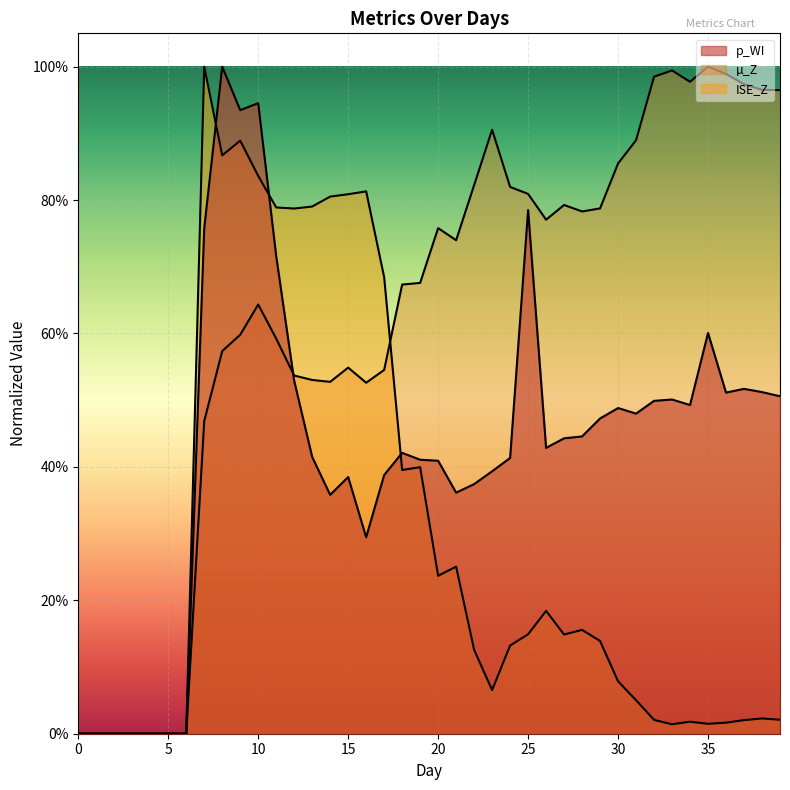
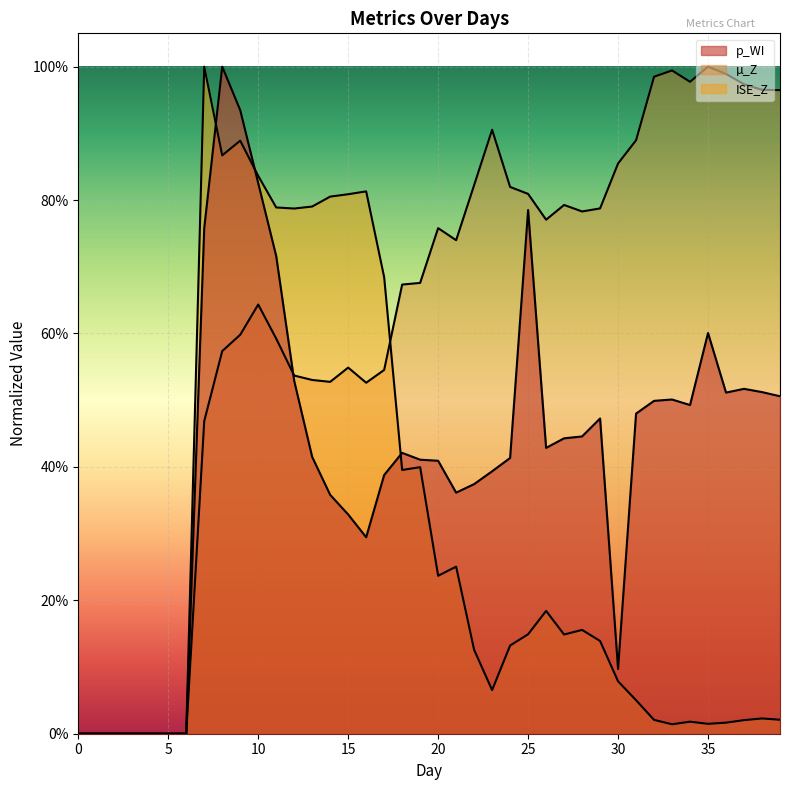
  {
    "p_WI": {
-     "10": "95%",
-     "15": "38%",
+     "10": "83%",
+     "15": "33%",
      "20": "41%",
      "25": "79%",
-     "30": "49%",
+     "30": "10%",
      "35": "60%"
    }
  }
